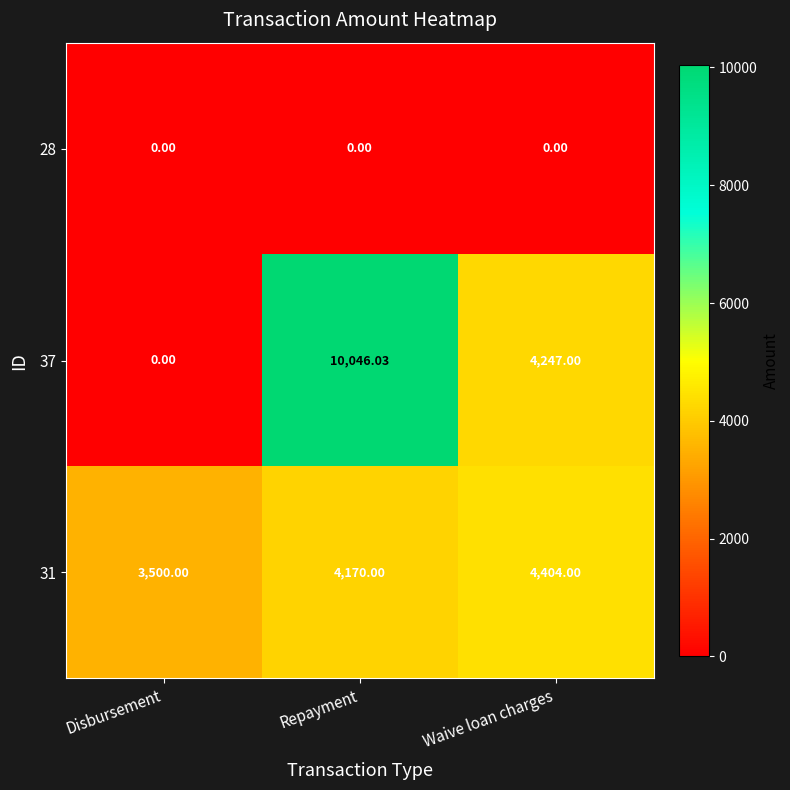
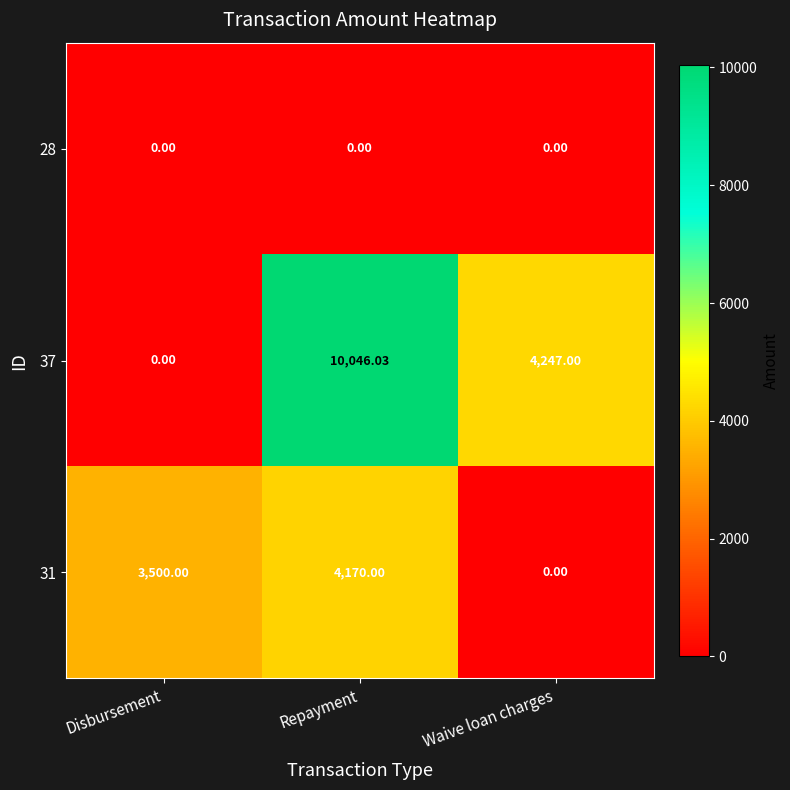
  {
    "28": {
      "Disbursement": "0.00",
      "Repayment": "0.00",
      "Waive loan charges": "0.00"
    },
    "37": {
      "Disbursement": "0.00",
      "Repayment": "10,046.03",
      "Waive loan charges": "4,247.00"
    },
    "31": {
      "Disbursement": "3,500.00",
      "Repayment": "4,170.00",
-     "Waive loan charges": "4,404.00"
+     "Waive loan charges": "0.00"
    }
  }
